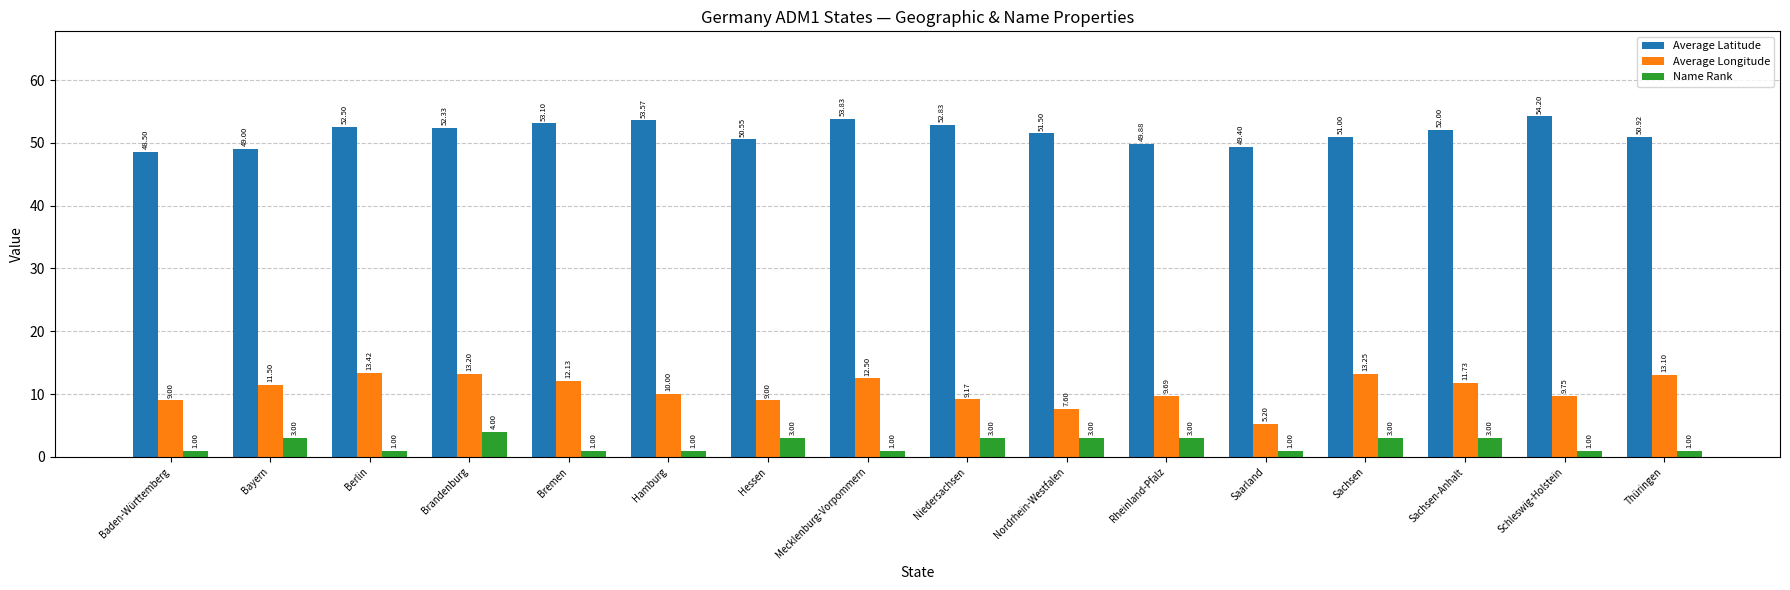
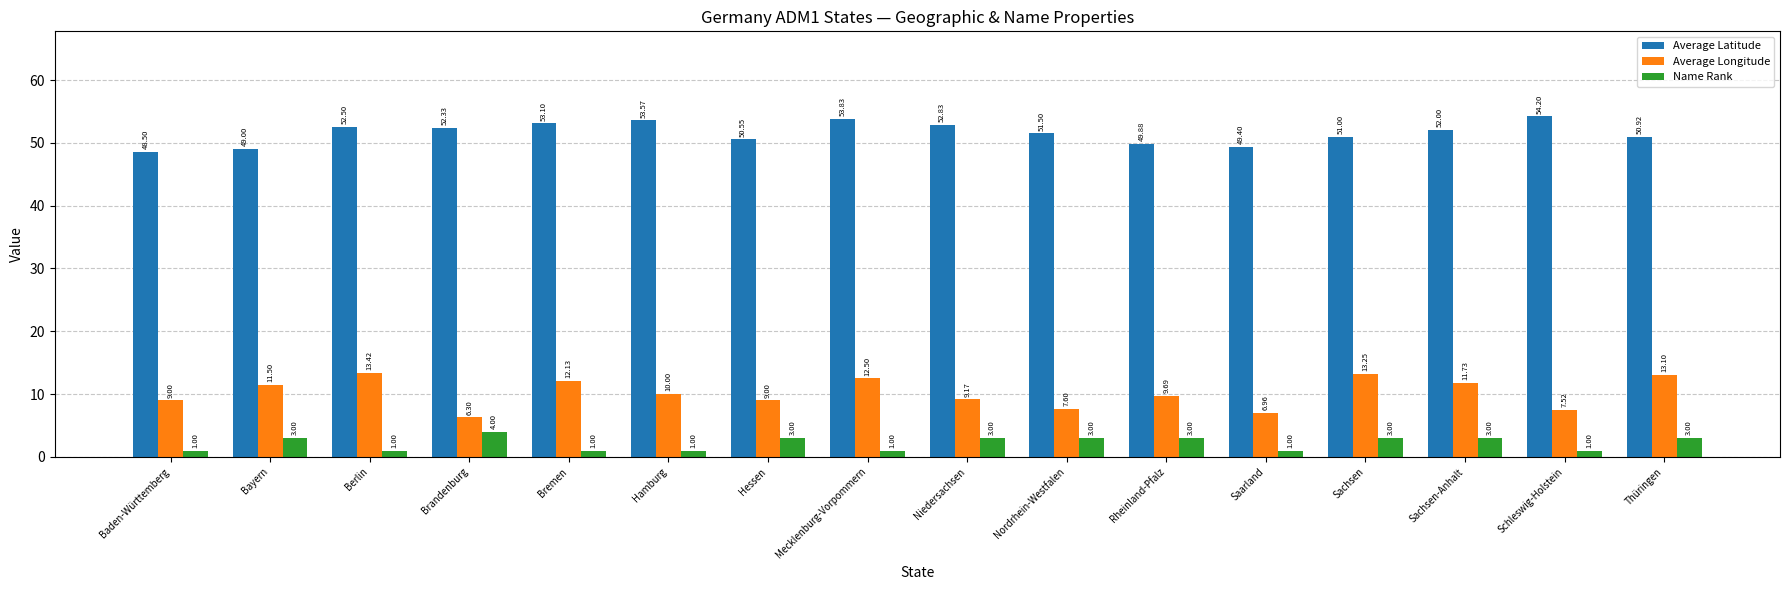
  {
    "Average Latitude": {
      "Baden-Württemberg": 48.50,
      "Bayern": 49.00,
      "Berlin": 52.50,
      "Brandenburg": 52.33,
      "Bremen": 53.10,
      "Hamburg": 53.57,
      "Hessen": 50.55,
      "Mecklenburg-Vorpommern": 53.83,
      "Niedersachsen": 52.83,
      "Nordrhein-Westfalen": 51.50,
      "Rheinland-Pfalz": 49.88,
      "Saarland": 49.40,
      "Sachsen": 51.00,
      "Sachsen-Anhalt": 52.00,
      "Schleswig-Holstein": 54.20,
      "Thüringen": 50.92
    },
    "Average Longitude": {
      "Baden-Württemberg": 9.00,
      "Bayern": 11.50,
      "Berlin": 13.42,
-     "Brandenburg": 13.20,
+     "Brandenburg": 6.30,
      "Bremen": 12.13,
      "Hamburg": 10.00,
      "Hessen": 9.00,
      "Mecklenburg-Vorpommern": 12.50,
      "Niedersachsen": 9.17,
      "Nordrhein-Westfalen": 7.60,
      "Rheinland-Pfalz": 9.69,
-     "Saarland": 5.20,
+     "Saarland": 6.96,
      "Sachsen": 13.25,
      "Sachsen-Anhalt": 11.73,
-     "Schleswig-Holstein": 9.75,
+     "Schleswig-Holstein": 7.52,
      "Thüringen": 13.10
    },
    "Name Rank": {
      "Baden-Württemberg": 1.00,
      "Bayern": 3.00,
      "Berlin": 1.00,
      "Brandenburg": 4.00,
      "Bremen": 1.00,
      "Hamburg": 1.00,
      "Hessen": 3.00,
      "Mecklenburg-Vorpommern": 1.00,
      "Niedersachsen": 3.00,
      "Nordrhein-Westfalen": 3.00,
      "Rheinland-Pfalz": 3.00,
      "Saarland": 1.00,
      "Sachsen": 3.00,
      "Sachsen-Anhalt": 3.00,
      "Schleswig-Holstein": 1.00,
-     "Thüringen": 1.00
+     "Thüringen": 3.00
    }
  }
